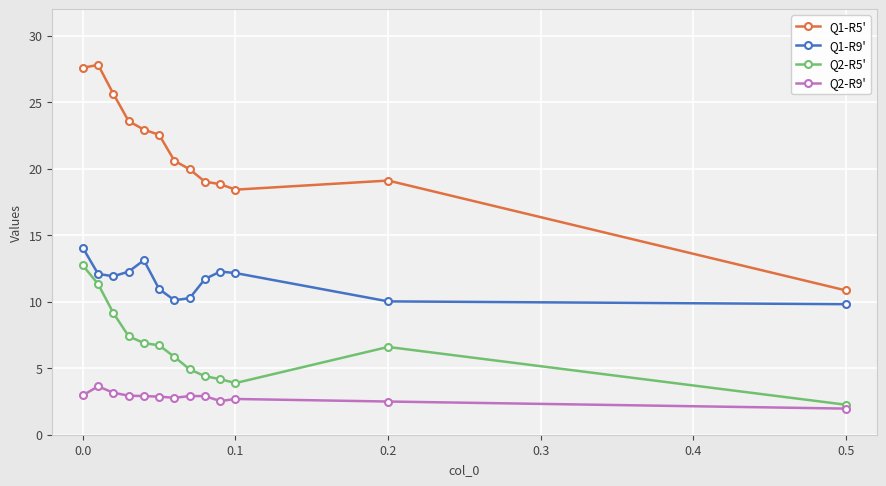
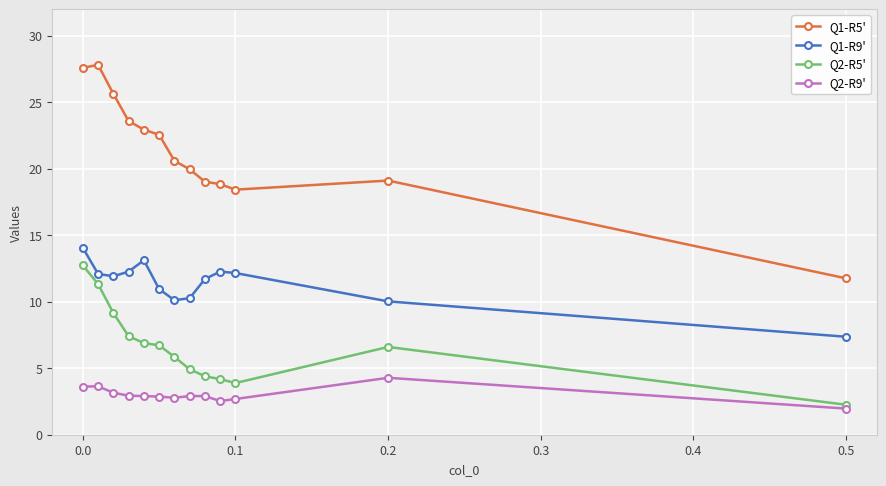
  {
    "Q1-R5'": {
      "0.0": 27.6,
      "0.1": 18.4,
      "0.2": 19.1,
-     "0.5": 10.8
+     "0.5": 11.8
    },
    "Q1-R9'": {
      "0.0": 14.1,
      "0.1": 12.2,
      "0.2": 10.0,
-     "0.5": 9.8
+     "0.5": 7.4
    },
    "Q2-R5'": {
      "0.0": 12.7,
      "0.1": 3.9,
      "0.2": 6.6,
      "0.5": 2.3
    },
    "Q2-R9'": {
-     "0.0": 3.0,
+     "0.0": 3.6,
      "0.1": 2.7,
-     "0.2": 2.5,
+     "0.2": 4.3,
      "0.5": 2.0
    }
  }
